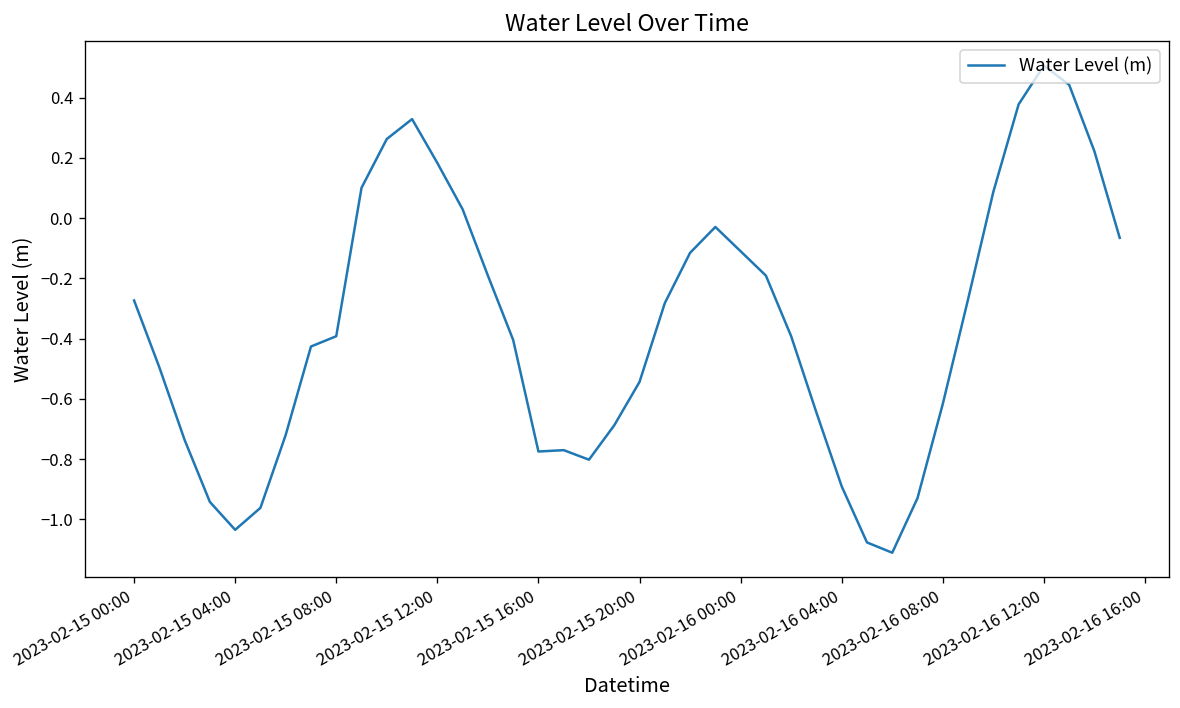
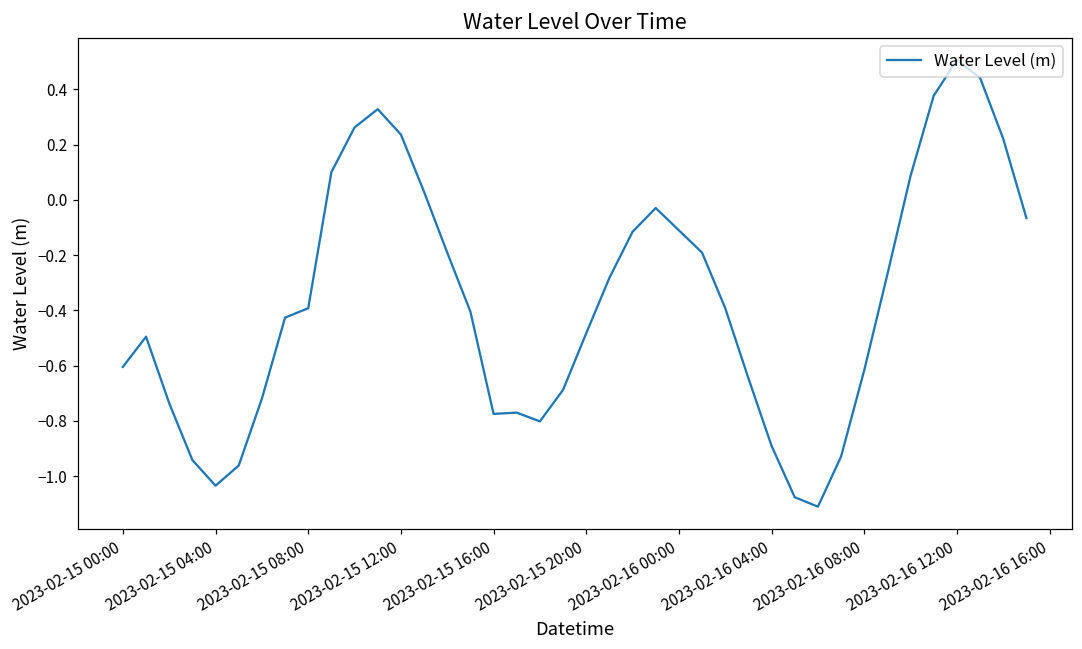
  {
-   "2023-02-15 00:00": -0.27,
+   "2023-02-15 00:00": -0.60,
    "2023-02-15 04:00": -1.03,
    "2023-02-15 08:00": -0.39,
-   "2023-02-15 12:00": 0.18,
+   "2023-02-15 12:00": 0.24,
    "2023-02-15 16:00": -0.77,
-   "2023-02-15 20:00": -0.54,
+   "2023-02-15 20:00": -0.48,
    "2023-02-16 00:00": -0.11,
    "2023-02-16 04:00": -0.89,
    "2023-02-16 08:00": -0.62
  }
